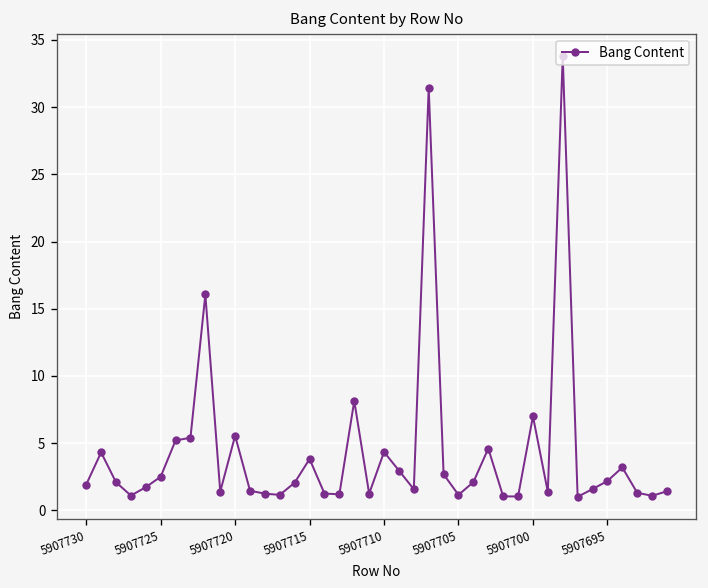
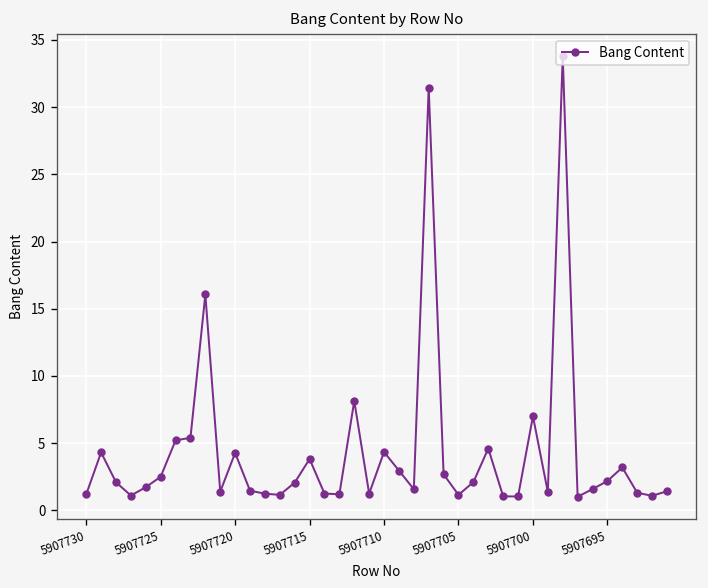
  {
-   "5907730": 1.9,
+   "5907730": 1.2,
    "5907725": 2.5,
-   "5907720": 5.6,
+   "5907720": 4.3,
    "5907715": 3.8,
    "5907710": 4.3,
    "5907705": 1.2,
    "5907700": 7.0,
    "5907695": 2.2
  }
